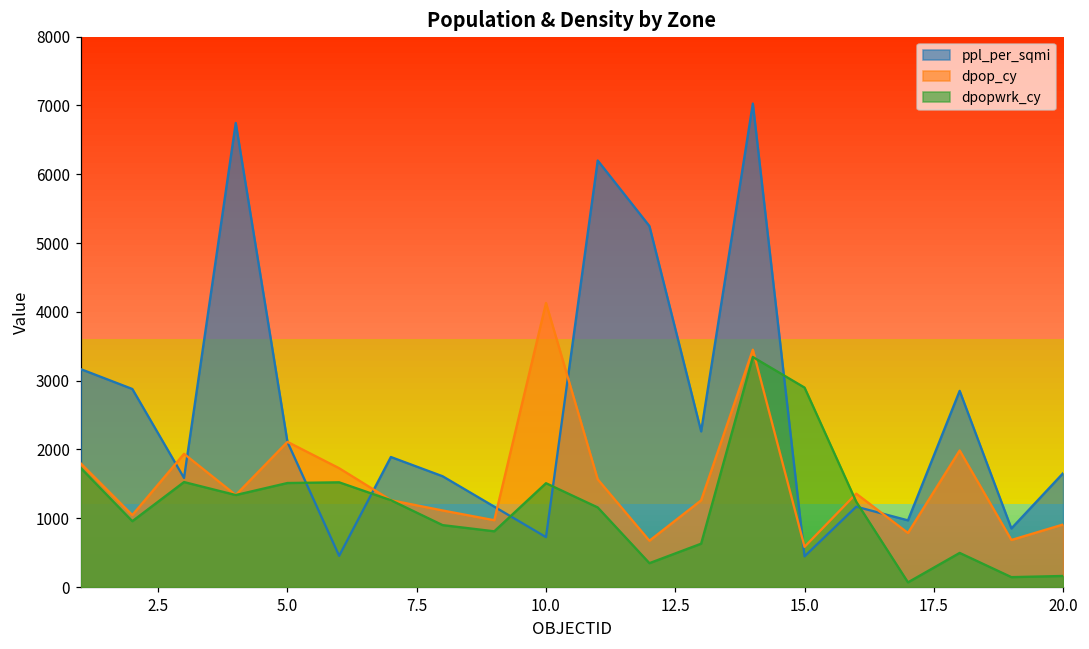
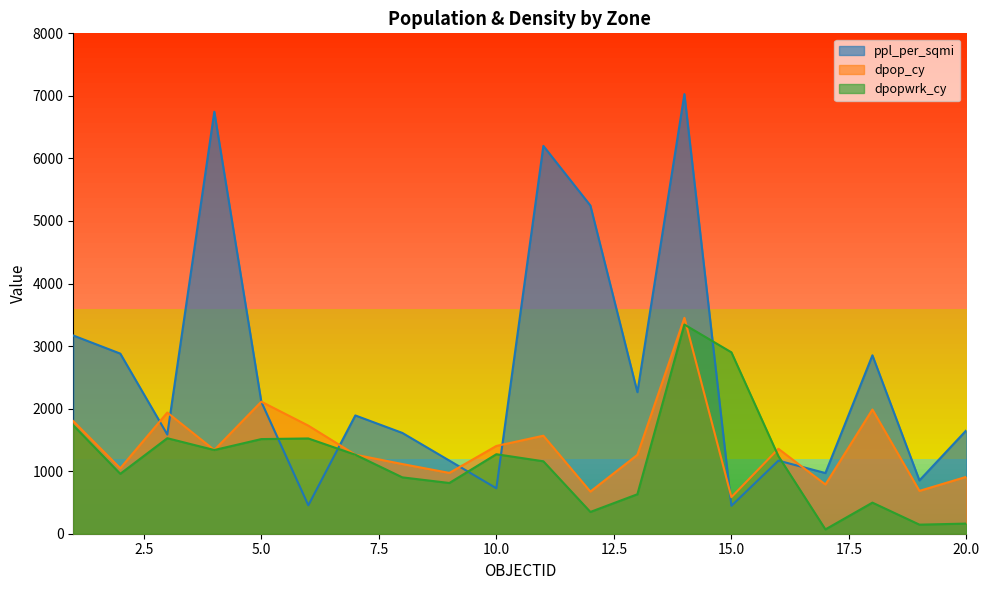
  {
    "ppl_per_sqmi": {
      "10.0": 700,
      "15.0": 400,
      "20.0": 1700
    },
    "dpop_cy": {
-     "10.0": 4100,
+     "10.0": 1400,
      "15.0": 600,
      "20.0": 900
    },
    "dpopwrk_cy": {
      "5.0": 1500,
-     "10.0": 1500,
+     "10.0": 1300,
      "15.0": 2900,
      "20.0": 200
    }
  }
